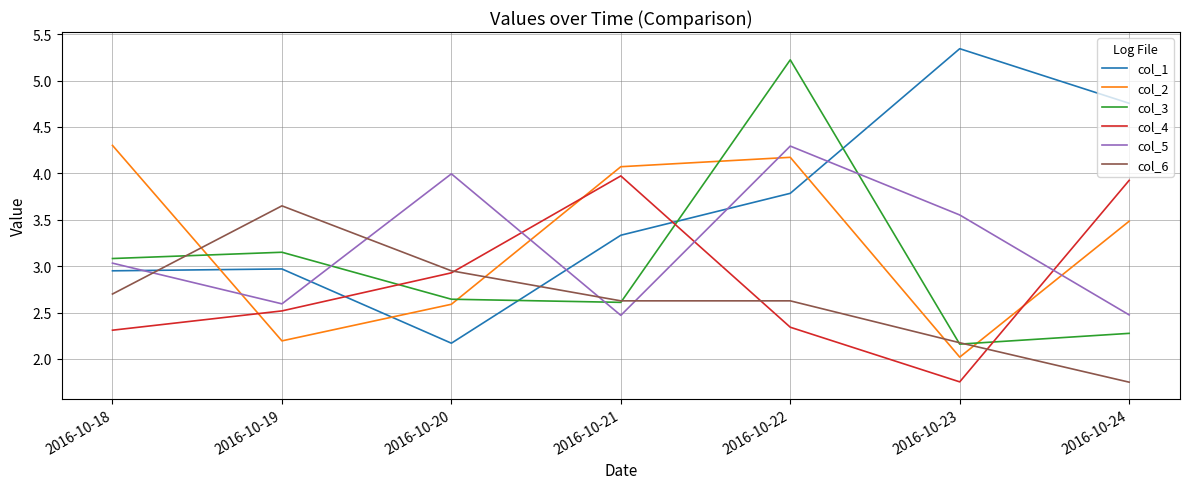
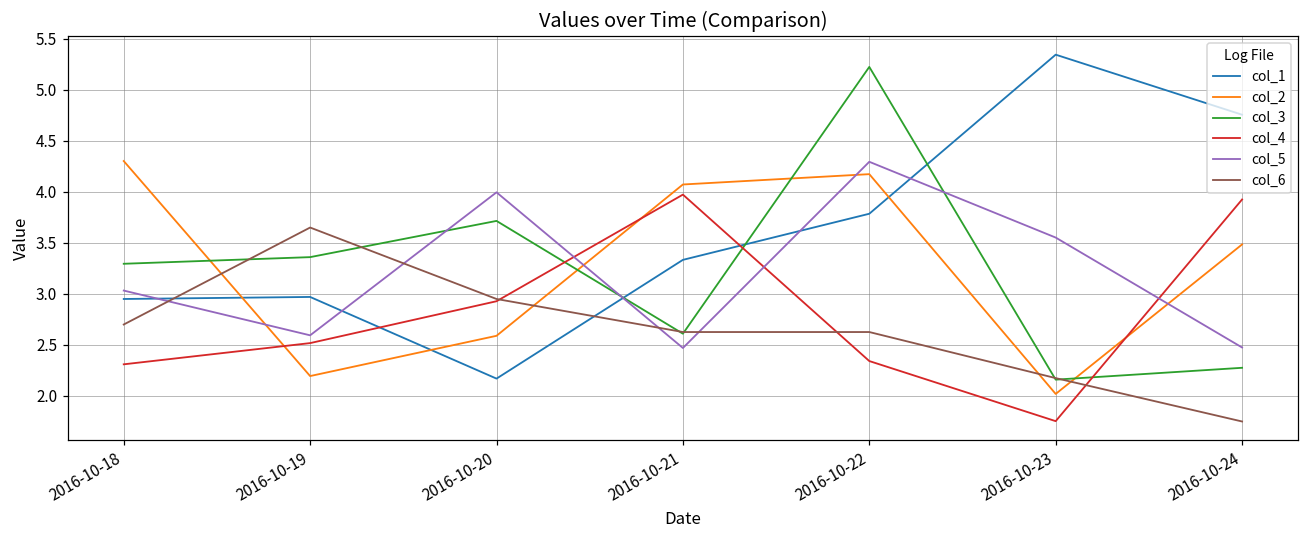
  {
    "col_1": {
      "2016-10-18": 3.0,
      "2016-10-19": 3.0,
      "2016-10-20": 2.2,
      "2016-10-21": 3.3,
      "2016-10-22": 3.8,
      "2016-10-23": 5.3
    },
    "col_2": {
      "2016-10-18": 4.3,
      "2016-10-19": 2.2,
      "2016-10-20": 2.6,
      "2016-10-21": 4.1,
      "2016-10-22": 4.2,
      "2016-10-23": 2.0,
      "2016-10-24": 3.5
    },
    "col_3": {
-     "2016-10-18": 3.1,
-     "2016-10-19": 3.2,
-     "2016-10-20": 2.6,
+     "2016-10-18": 3.3,
+     "2016-10-19": 3.4,
+     "2016-10-20": 3.7,
      "2016-10-22": 5.2,
      "2016-10-24": 2.3
    },
    "col_4": {
      "2016-10-18": 2.3,
      "2016-10-19": 2.5,
      "2016-10-21": 4.0,
      "2016-10-22": 2.3,
      "2016-10-23": 1.8,
      "2016-10-24": 3.9
    },
    "col_5": {
      "2016-10-18": 3.0,
      "2016-10-19": 2.6,
      "2016-10-20": 4.0,
      "2016-10-21": 2.5,
      "2016-10-22": 4.3,
      "2016-10-23": 3.6,
      "2016-10-24": 2.5
    },
    "col_6": {
      "2016-10-18": 2.7,
      "2016-10-19": 3.7,
      "2016-10-22": 2.6,
      "2016-10-24": 1.7
    }
  }
